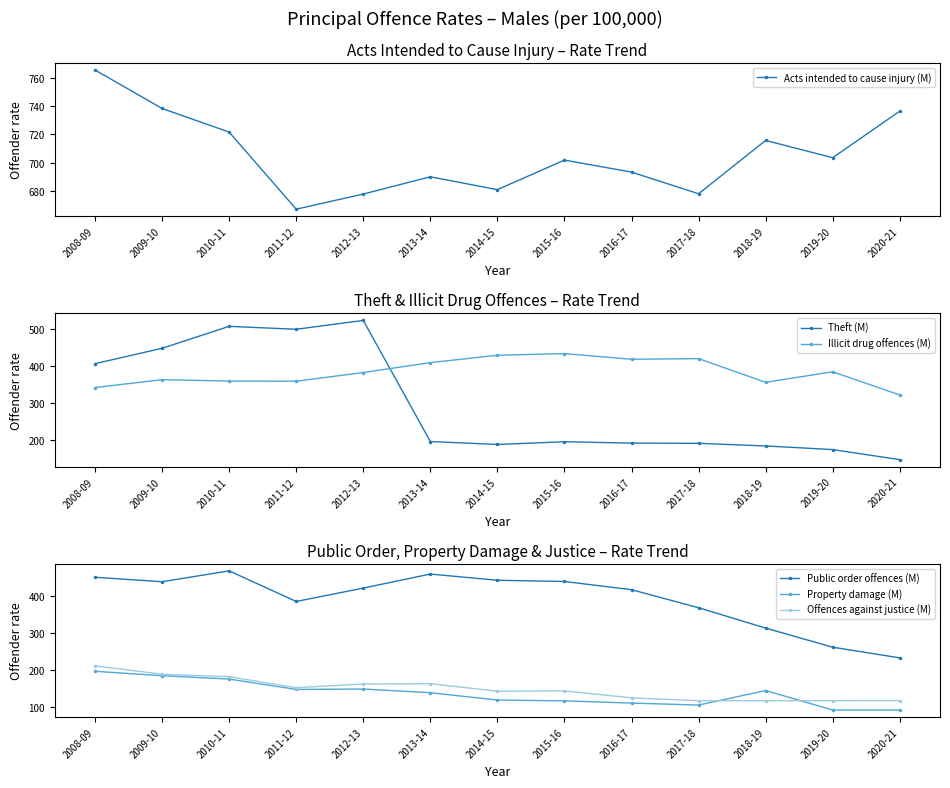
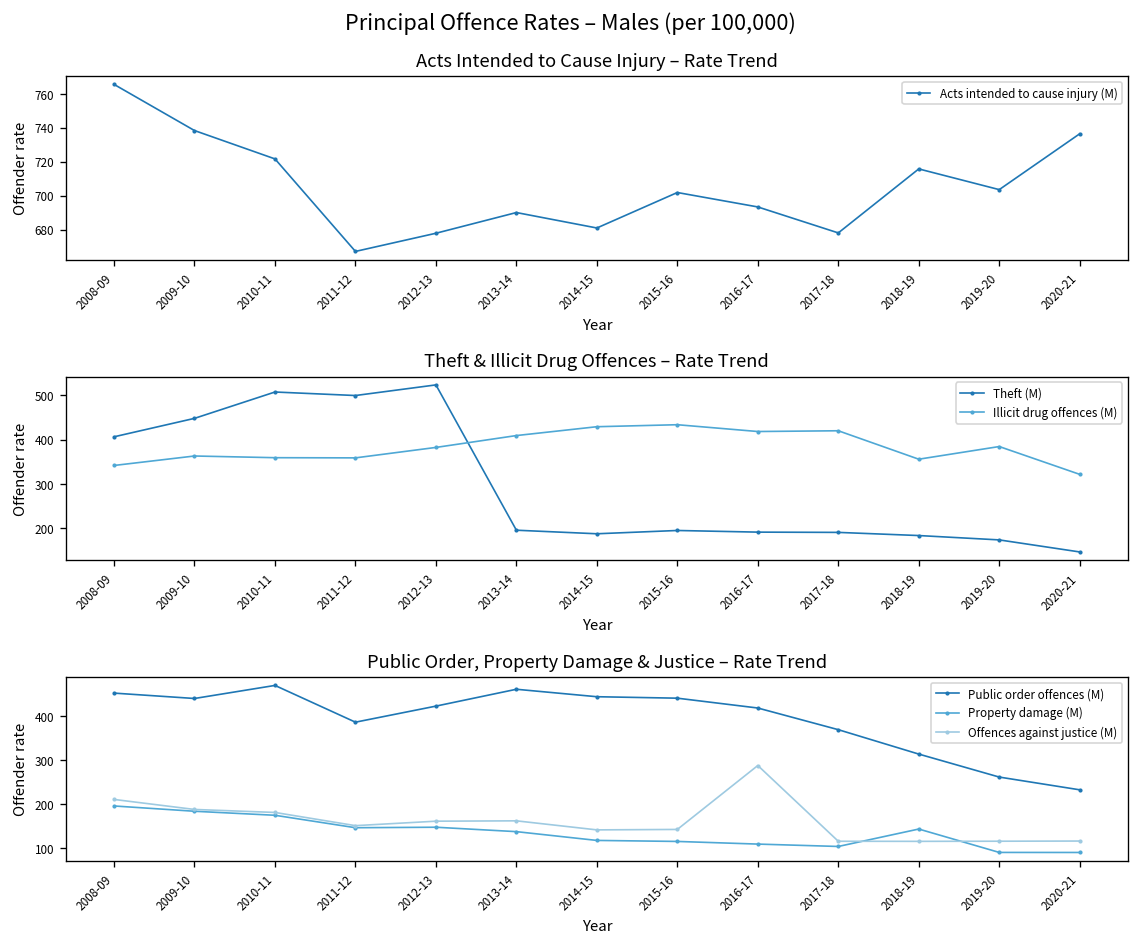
  {
    "Acts Intended to Cause Injury – Rate Trend": {
      "2008-09": 766,
      "2009-10": 738,
      "2010-11": 722,
      "2011-12": 667,
      "2012-13": 678,
      "2013-14": 690,
      "2014-15": 681,
      "2015-16": 702,
      "2016-17": 693,
      "2017-18": 678,
      "2018-19": 716,
      "2019-20": 704,
      "2020-21": 736
    },
    "Theft & Illicit Drug Offences – Rate Trend": {
      "Theft (M)": {
        "2008-09": 410,
        "2009-10": 450,
        "2010-11": 510,
        "2011-12": 500,
        "2012-13": 520,
        "2013-14": 200,
        "2014-15": 190,
        "2015-16": 200,
        "2016-17": 190,
        "2017-18": 190,
        "2018-19": 180,
        "2019-20": 170,
        "2020-21": 150
      },
      "Illicit drug offences (M)": {
        "2008-09": 340,
        "2009-10": 360,
        "2010-11": 360,
        "2011-12": 360,
        "2012-13": 380,
        "2013-14": 410,
        "2014-15": 430,
        "2015-16": 430,
        "2016-17": 420,
        "2017-18": 420,
        "2018-19": 360,
        "2019-20": 380,
        "2020-21": 320
      }
    },
    "Public Order, Property Damage & Justice – Rate Trend": {
      "Public order offences (M)": {
        "2008-09": 450,
        "2009-10": 440,
        "2010-11": 470,
        "2011-12": 390,
        "2012-13": 420,
        "2013-14": 460,
        "2014-15": 440,
        "2015-16": 440,
        "2016-17": 420,
        "2017-18": 370,
        "2018-19": 310,
        "2019-20": 260,
        "2020-21": 230
      },
      "Property damage (M)": {
        "2008-09": 200,
        "2012-13": 150,
        "2013-14": 140,
        "2014-15": 120,
        "2015-16": 120,
        "2016-17": 110,
        "2017-18": 100,
        "2018-19": 140,
        "2019-20": 90,
        "2020-21": 90
      },
      "Offences against justice (M)": {
        "2008-09": 210,
        "2012-13": 160,
        "2013-14": 160,
        "2014-15": 140,
        "2015-16": 140,
-       "2016-17": 120,
+       "2016-17": 290,
        "2017-18": 120,
        "2018-19": 120,
        "2019-20": 120,
        "2020-21": 120
      }
    }
  }
